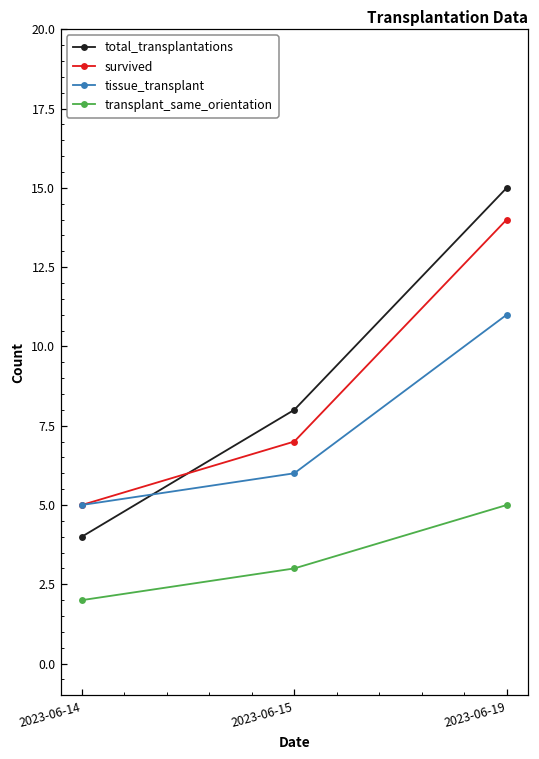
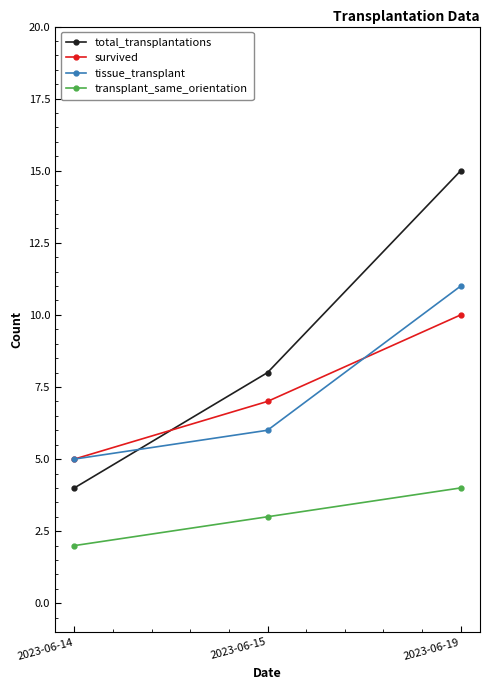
  {
    "total_transplantations": {
      "2023-06-14": 4,
      "2023-06-15": 8,
      "2023-06-19": 15
    },
    "survived": {
      "2023-06-15": 7,
-     "2023-06-19": 14
+     "2023-06-19": 10
    },
    "tissue_transplant": {
      "2023-06-15": 6,
      "2023-06-19": 11
    },
    "transplant_same_orientation": {
      "2023-06-14": 2,
      "2023-06-15": 3,
-     "2023-06-19": 5
+     "2023-06-19": 4
    }
  }
